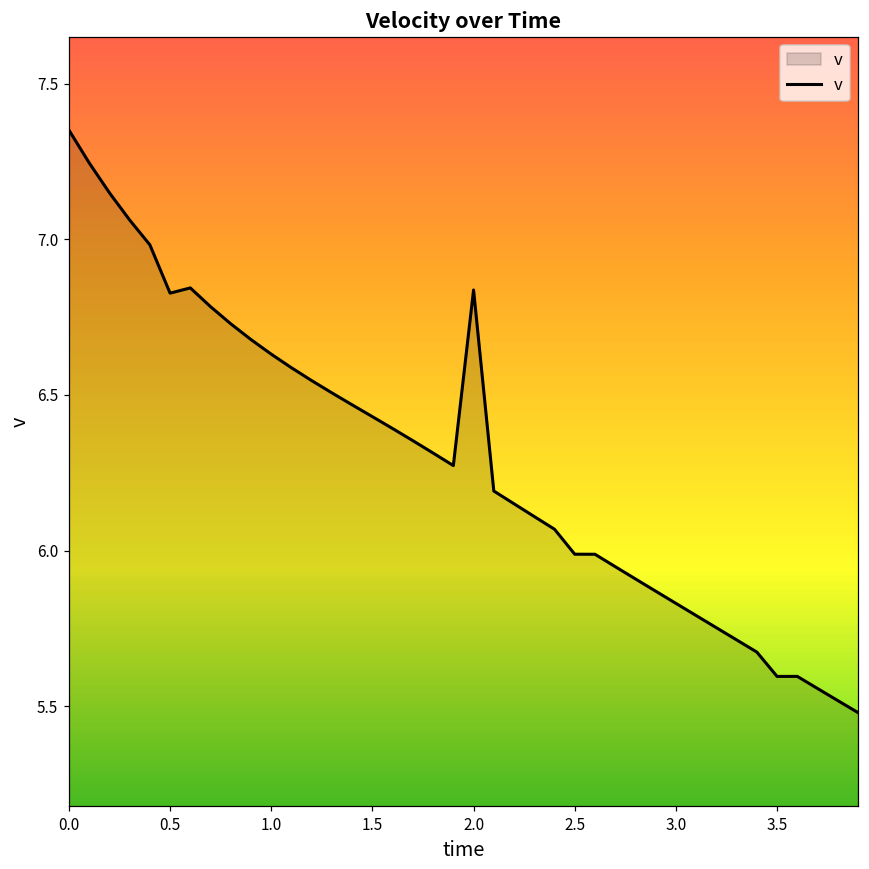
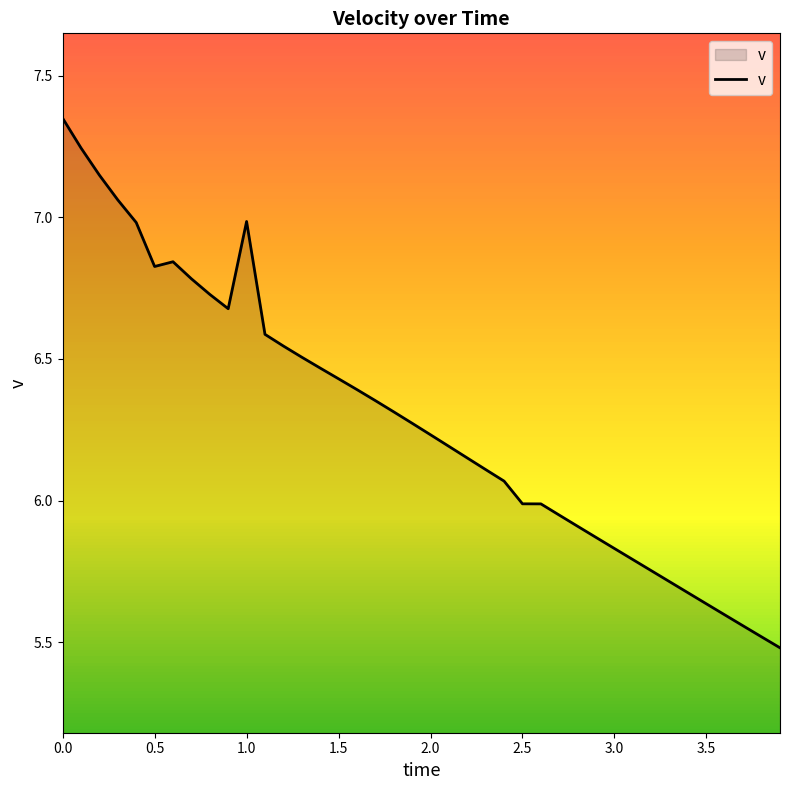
  {
    "0.0": 7.35,
    "0.5": 6.83,
-   "1.0": 6.63,
+   "1.0": 6.99,
    "1.5": 6.43,
-   "2.0": 6.84,
+   "2.0": 6.23,
    "2.5": 5.99,
    "3.0": 5.83,
-   "3.5": 5.60
+   "3.5": 5.63
  }
